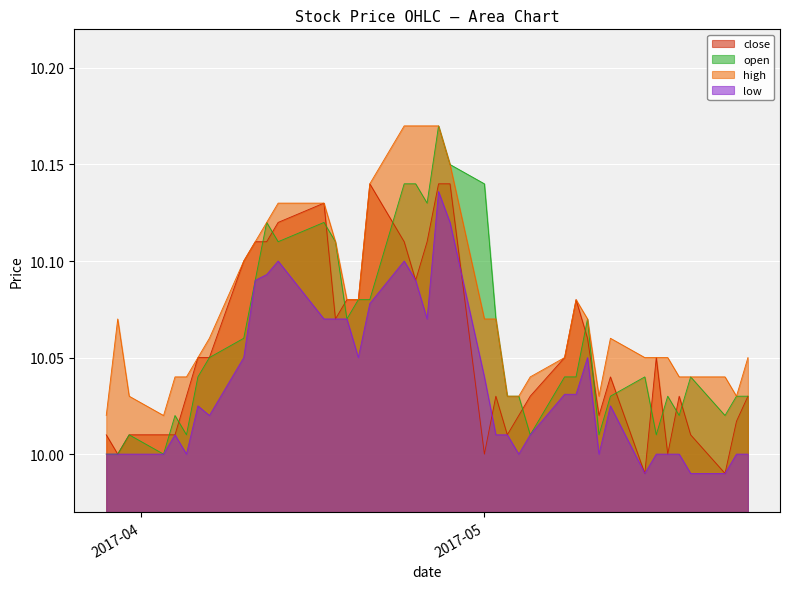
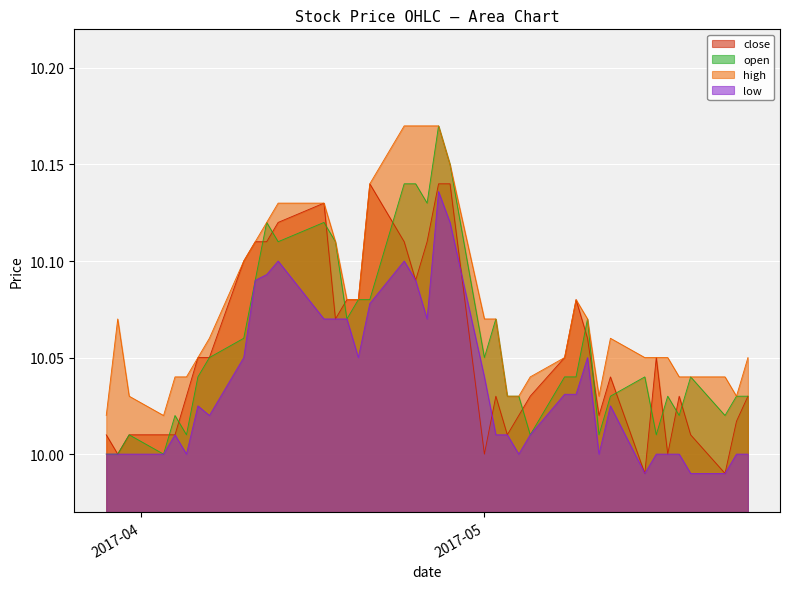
  {
    "close": {
      "2017-05": 10.00
    },
    "open": {
-     "2017-05": 10.14
+     "2017-05": 10.05
    },
    "high": {
      "2017-05": 10.07
    },
    "low": {
      "2017-05": 10.04
    }
  }
